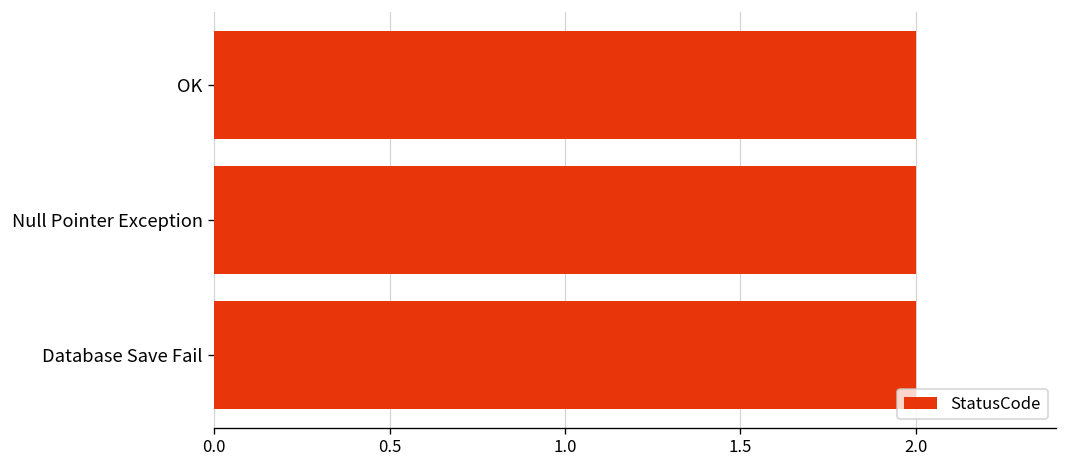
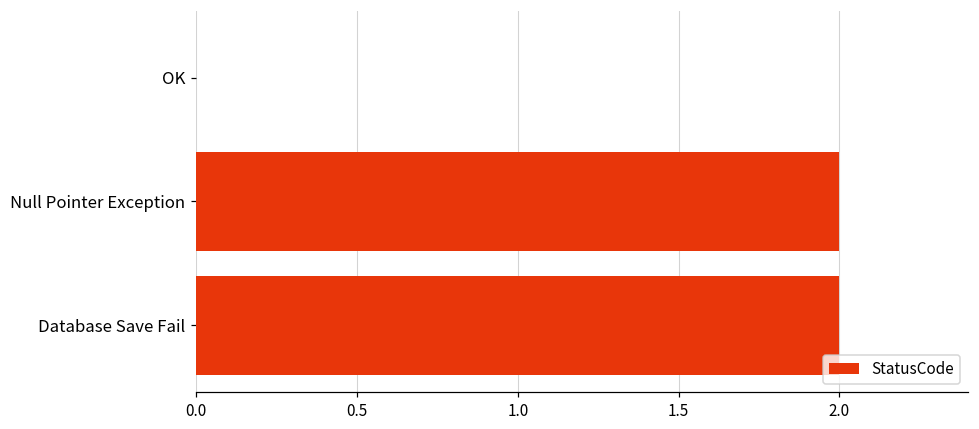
  {
-   "OK": 2,
+   "OK": 0,
    "Null Pointer Exception": 2,
    "Database Save Fail": 2
  }
